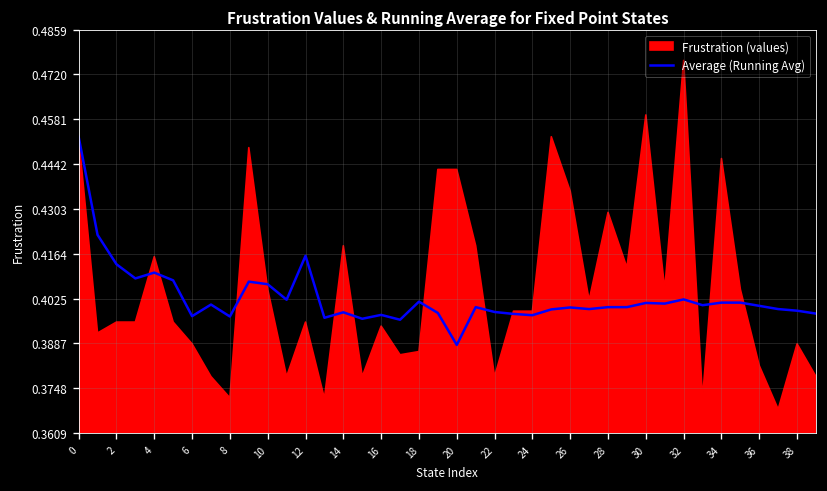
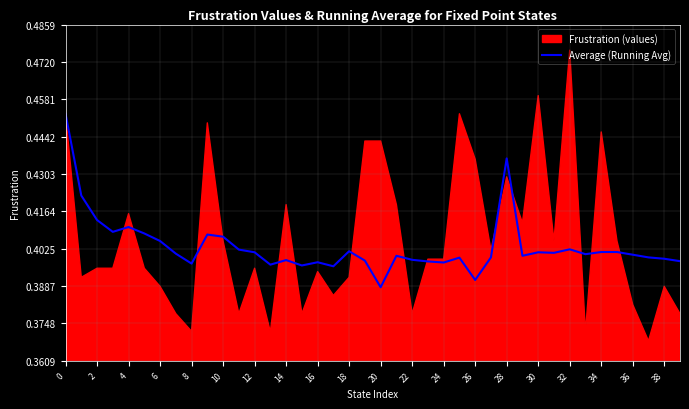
  {
    "Average (Running Avg)": {
      "2": 0.413,
      "4": 0.411,
-     "6": 0.397,
+     "6": 0.405,
      "8": 0.397,
      "10": 0.407,
-     "12": 0.416,
+     "12": 0.401,
      "14": 0.398,
      "16": 0.398,
      "18": 0.402,
      "20": 0.388,
      "22": 0.398,
      "24": 0.397,
-     "26": 0.400,
-     "28": 0.400,
+     "26": 0.391,
+     "28": 0.436,
      "30": 0.401,
      "32": 0.402,
      "34": 0.401,
      "36": 0.400,
      "38": 0.399
    },
    "Frustration (values)": {
      "2": 0.395,
      "4": 0.416,
      "6": 0.389,
      "8": 0.372,
      "10": 0.405,
      "12": 0.395,
      "14": 0.419,
      "16": 0.394,
-     "18": 0.386,
+     "18": 0.392,
      "20": 0.443,
      "22": 0.378,
      "24": 0.399,
      "26": 0.436,
      "28": 0.429,
      "30": 0.459,
      "34": 0.446,
      "36": 0.382,
      "38": 0.389
    }
  }
